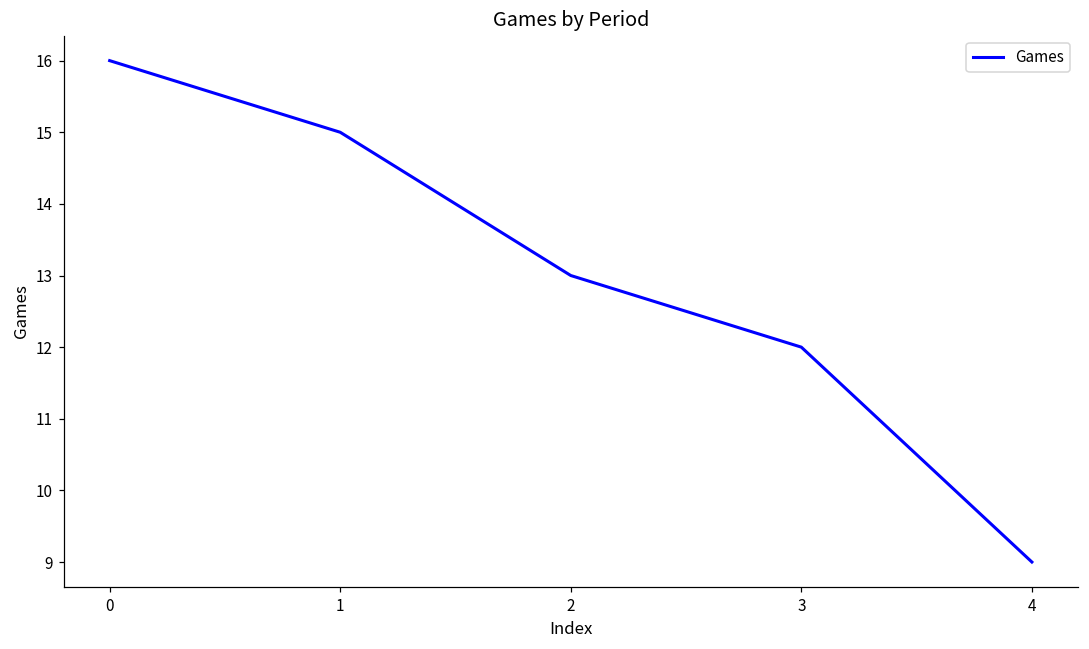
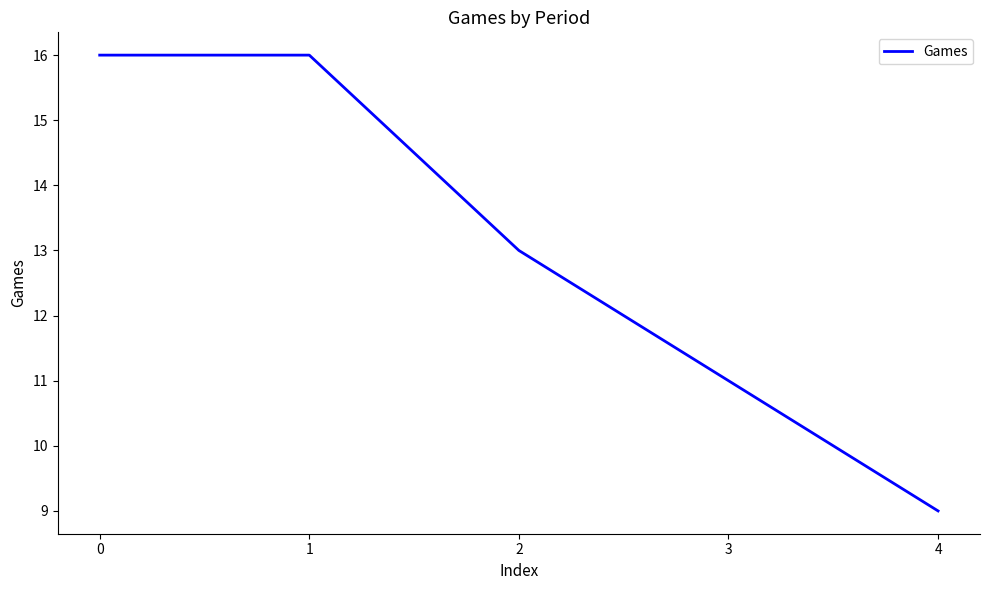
  {
    "0": 16,
-   "1": 15,
+   "1": 16,
    "2": 13,
-   "3": 12,
+   "3": 11,
    "4": 9
  }
